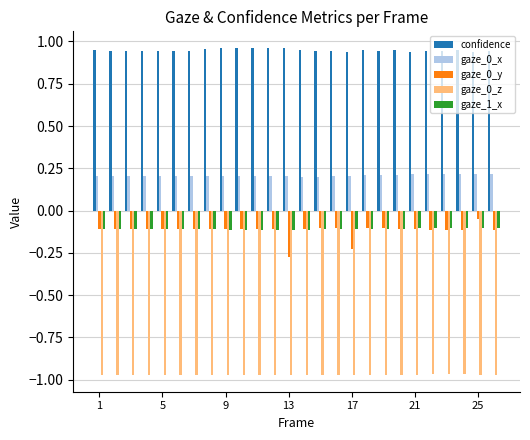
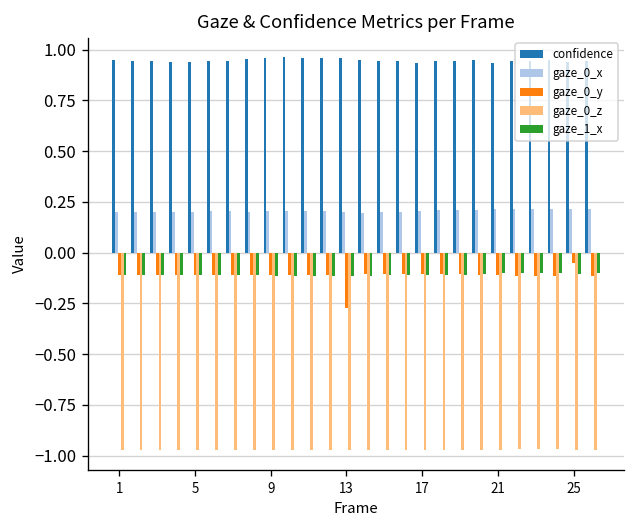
  {
    "gaze_0_y": {
      "1": -0.11,
      "5": -0.11,
      "9": -0.11,
      "13": -0.27,
-     "17": -0.22,
+     "17": -0.11,
      "21": -0.11,
      "25": -0.05
    }
  }
